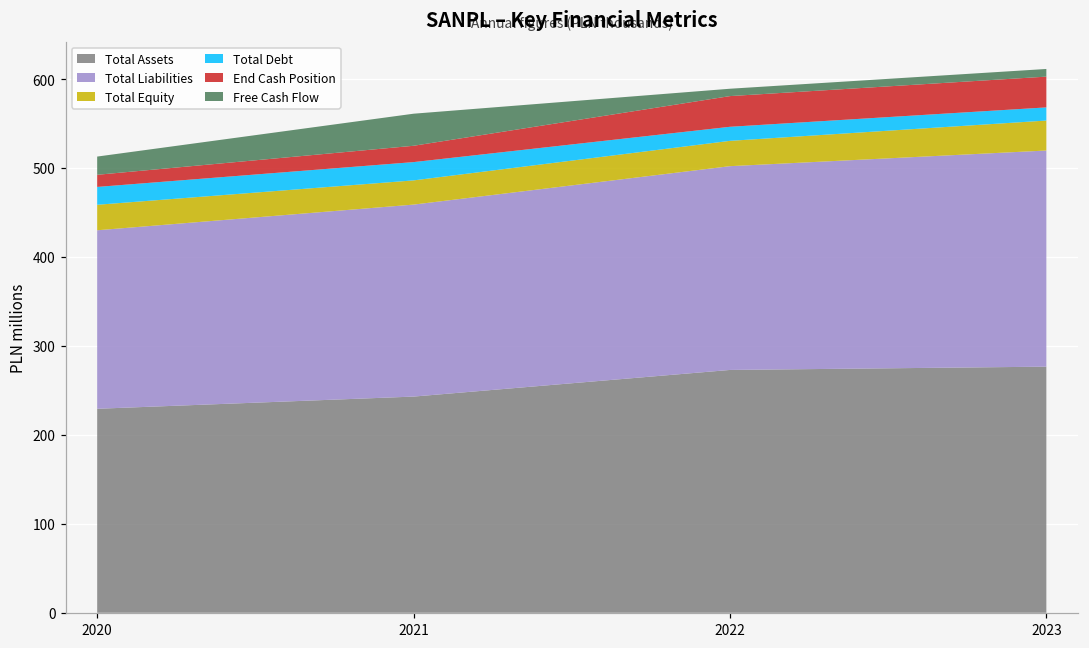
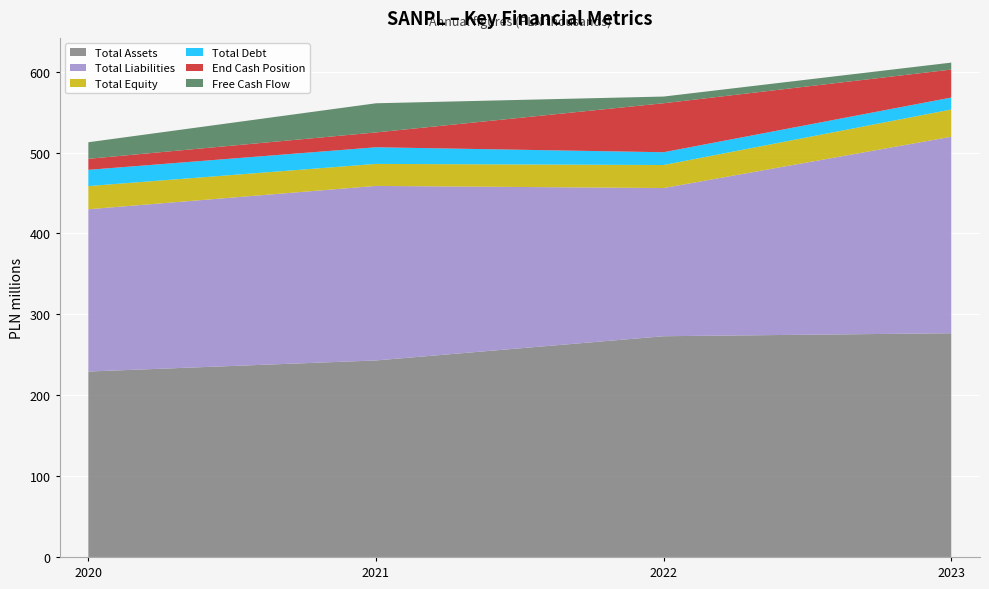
  {
    "Total Assets": {
      "2020": 230,
      "2021": 240,
      "2022": 270,
      "2023": 280
    },
    "Total Liabilities": {
      "2020": 200,
      "2021": 220,
-     "2022": 230,
+     "2022": 180,
      "2023": 240
    },
    "Total Equity": {
      "2020": 30,
      "2021": 30,
      "2022": 30,
      "2023": 30
    },
    "Total Debt": {
      "2020": 20,
      "2021": 20,
      "2022": 20,
      "2023": 10
    },
    "End Cash Position": {
      "2020": 10,
      "2021": 20,
-     "2022": 30,
+     "2022": 60,
      "2023": 30
    },
    "Free Cash Flow": {
      "2020": 20,
      "2021": 40,
      "2022": 10,
      "2023": 10
    }
  }
